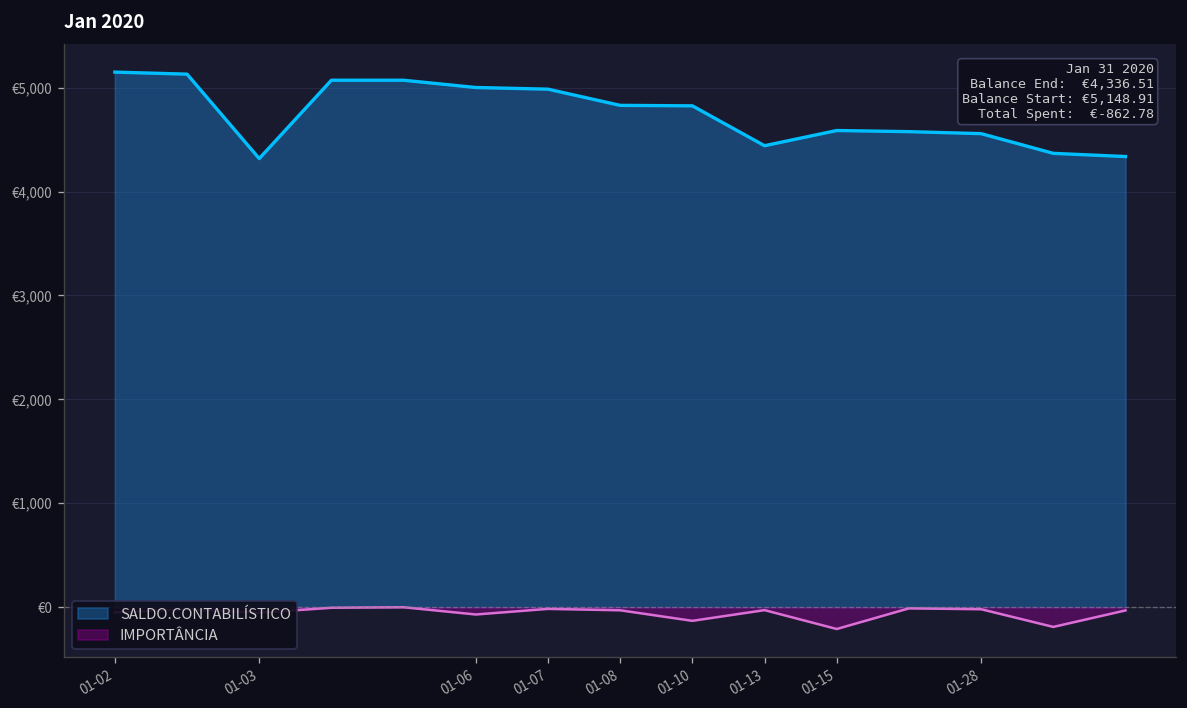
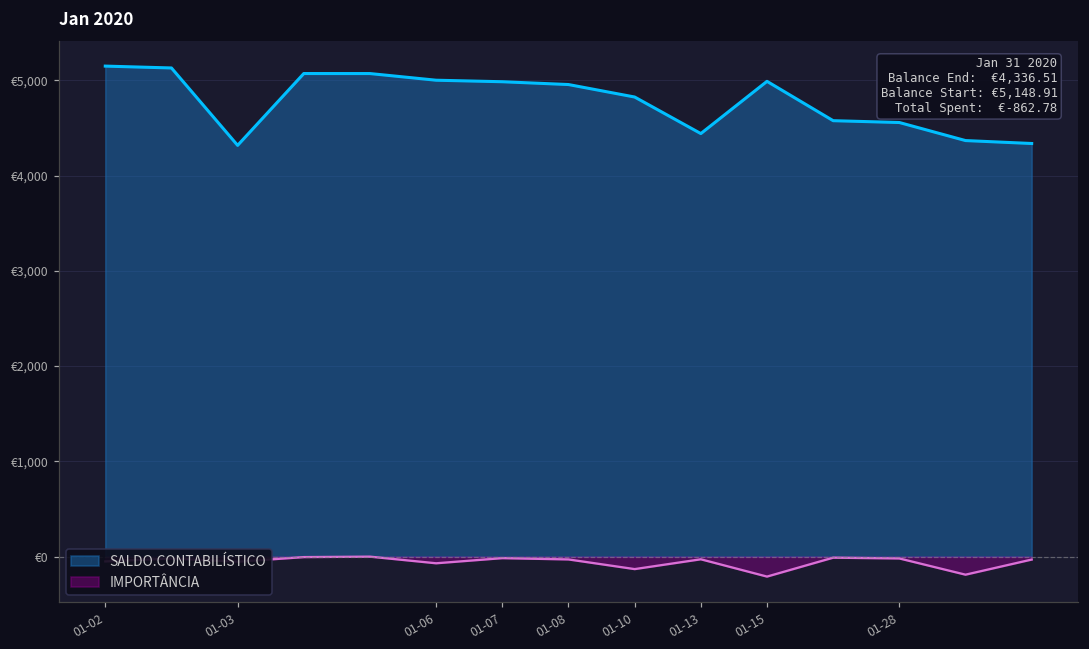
  {
    "SALDO.CONTABILÍSTICO": {
      "01-02": "€5,100",
      "01-03": "€4,300",
      "01-06": "€5,000",
      "01-07": "€5,000",
-     "01-08": "€4,800",
+     "01-08": "€5,000",
      "01-10": "€4,800",
      "01-13": "€4,400",
-     "01-15": "€4,600"
+     "01-15": "€5,000"
    }
  }
